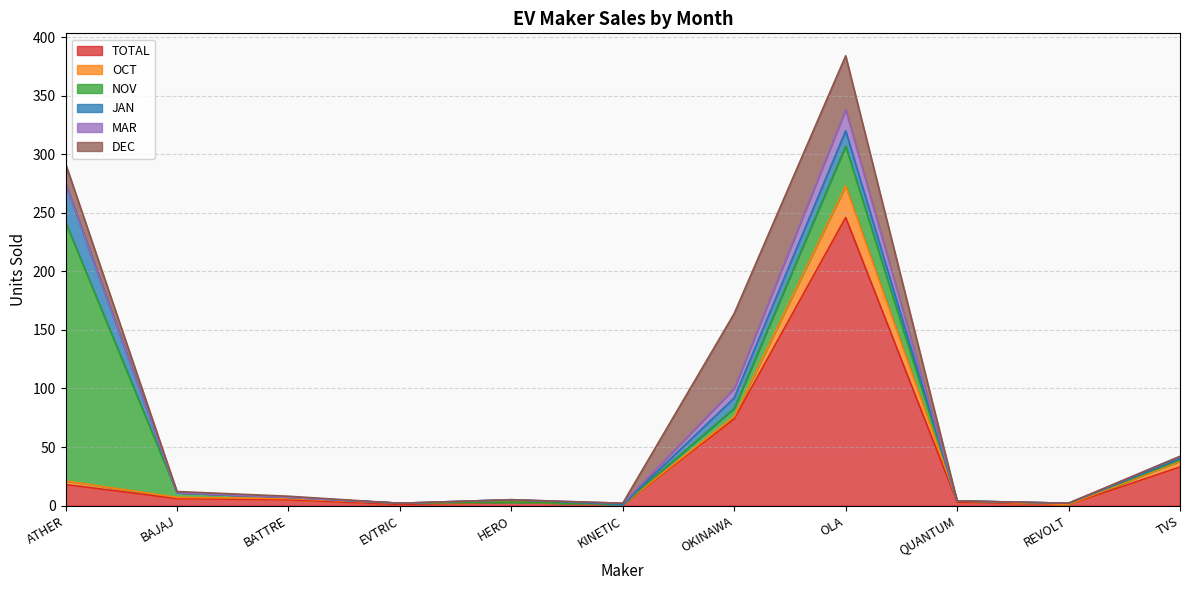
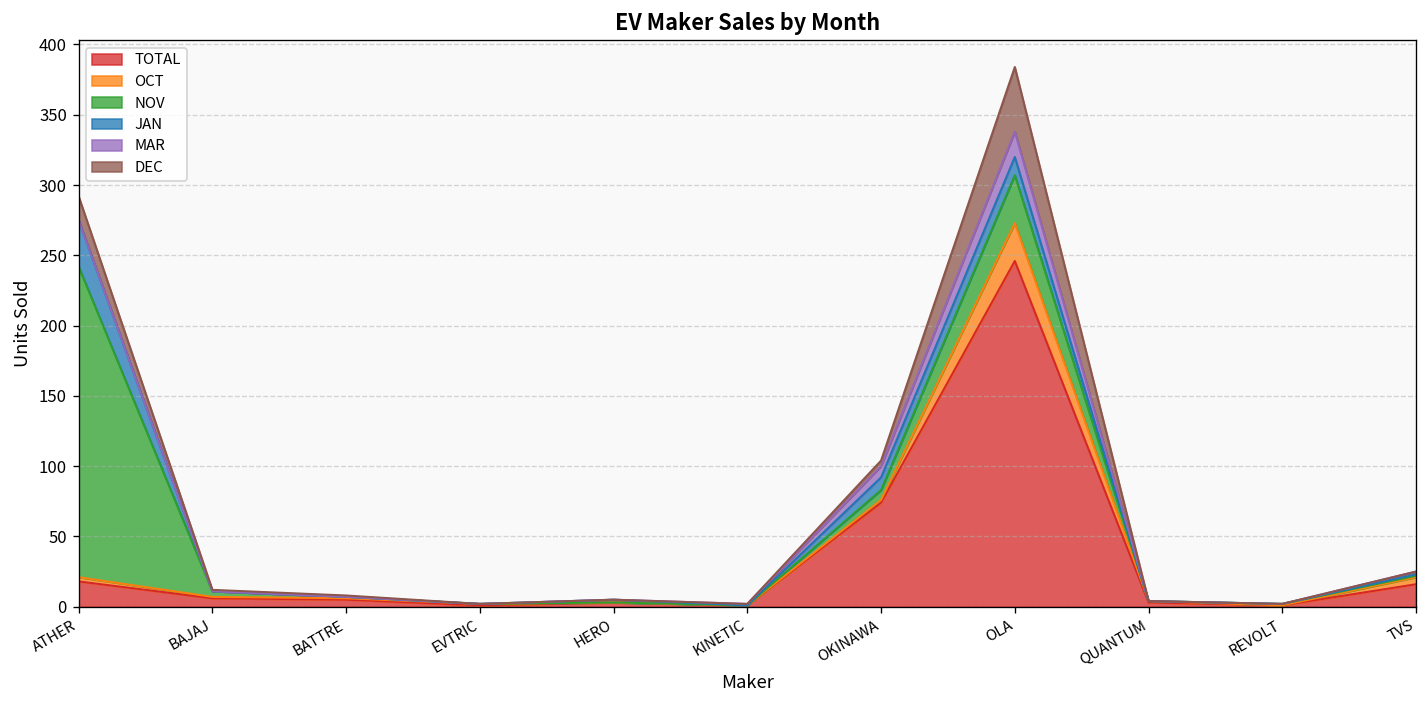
  {
    "TOTAL": {
      "ATHER": 18,
      "OLA": 246,
-     "TVS": 33
+     "TVS": 16
    },
    "OCT": {
      "ATHER": 3,
      "OLA": 27
    },
    "NOV": {
      "ATHER": 221,
      "OKINAWA": 7,
      "OLA": 34
    },
    "JAN": {
      "OKINAWA": 9,
      "OLA": 13
    },
    "MAR": {
      "OKINAWA": 8,
      "OLA": 18
    },
    "DEC": {
      "ATHER": 17,
-     "OKINAWA": 64,
+     "OKINAWA": 4,
      "OLA": 46
    }
  }
